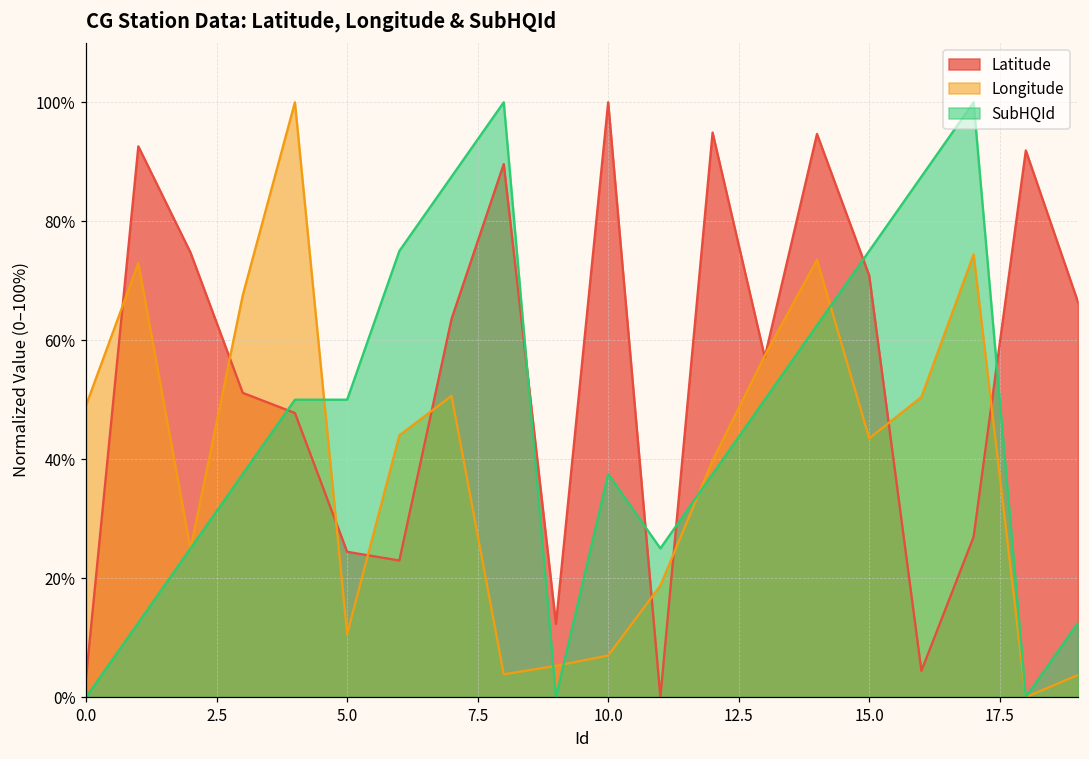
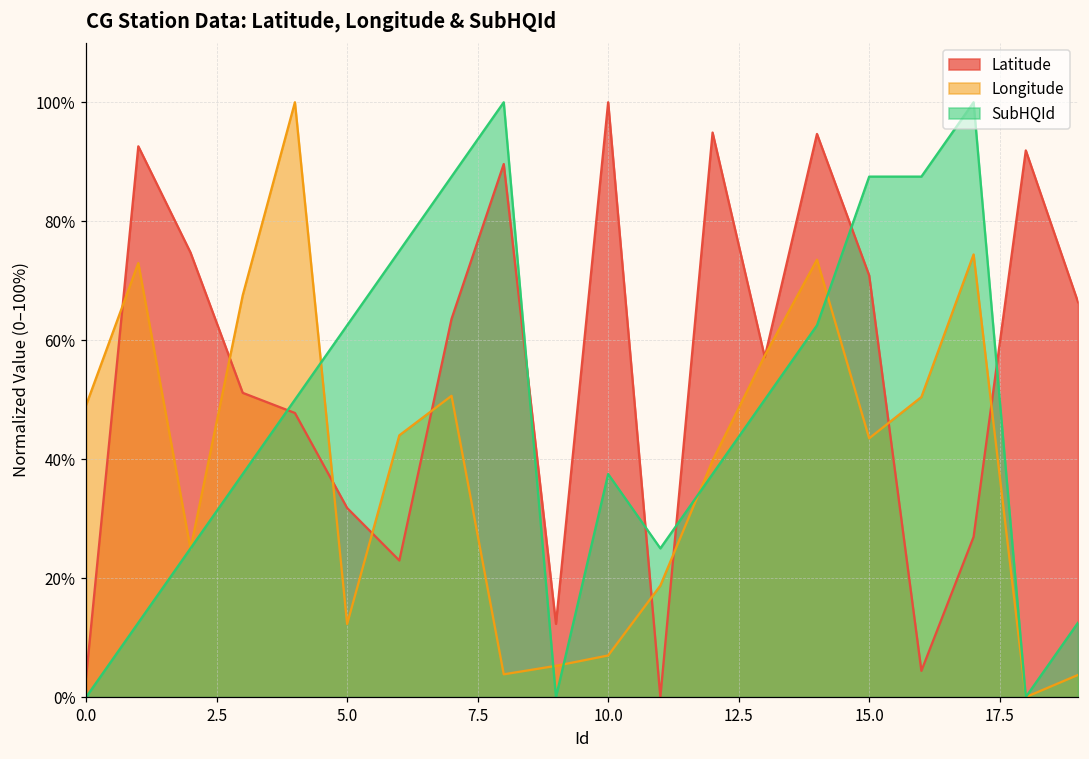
  {
    "Latitude": {
      "0.0": "3%",
-     "5.0": "24%",
+     "5.0": "32%",
      "10.0": "100%",
      "15.0": "71%"
    },
    "Longitude": {
      "0.0": "49%",
-     "5.0": "11%",
+     "5.0": "12%",
      "10.0": "7%",
      "15.0": "44%"
    },
    "SubHQId": {
      "0.0": "0%",
-     "5.0": "50%",
+     "5.0": "63%",
      "10.0": "38%",
-     "15.0": "75%"
+     "15.0": "88%"
    }
  }
